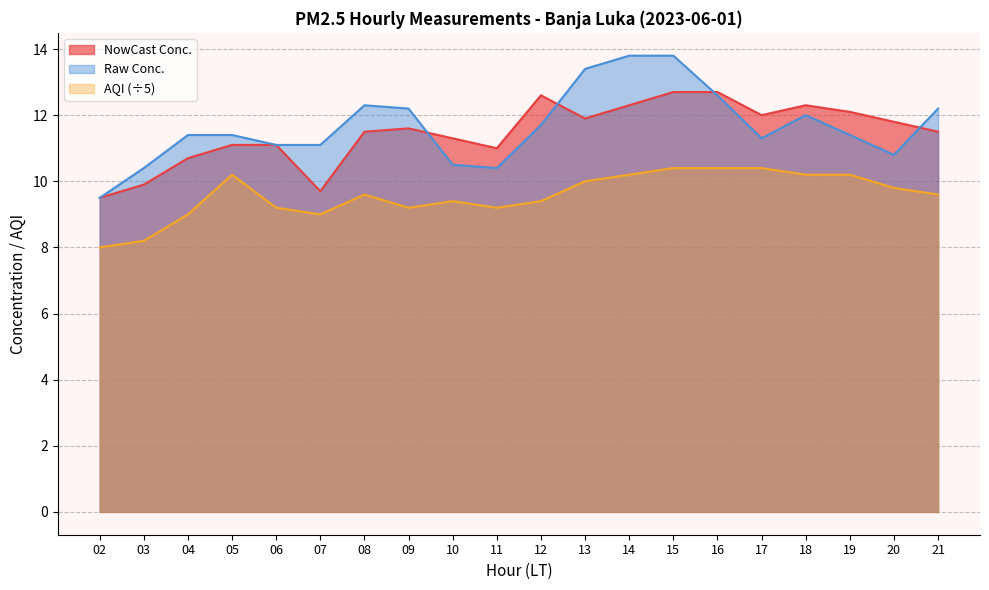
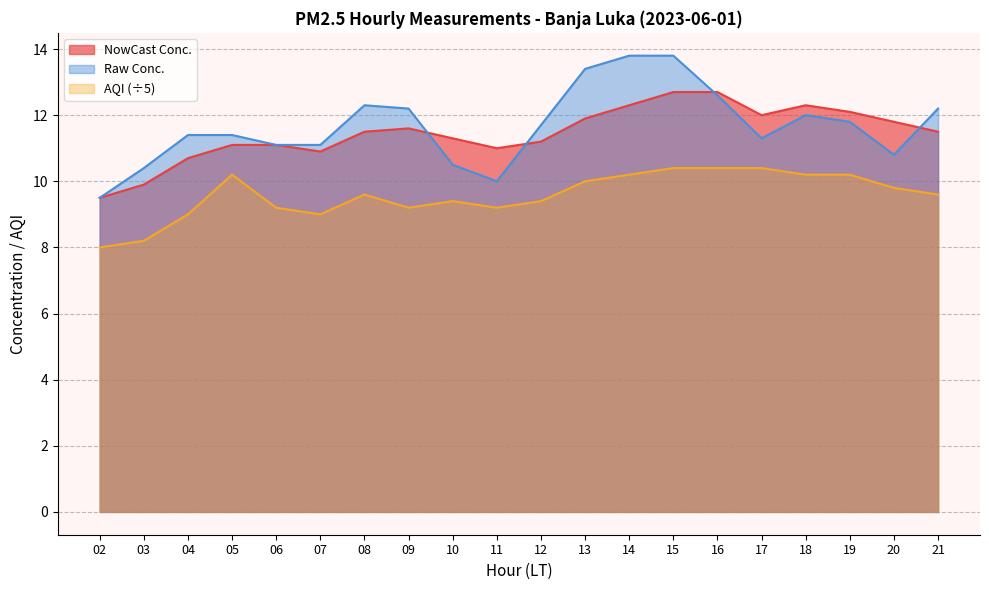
  {
    "NowCast Conc.": {
      "03": 9.9,
      "04": 10.7,
      "05": 11.1,
-     "07": 9.7,
+     "07": 10.9,
      "08": 11.5,
      "09": 11.6,
      "10": 11.3,
      "11": 11.0,
-     "12": 12.6,
+     "12": 11.2,
      "13": 11.9,
      "14": 12.3,
      "15": 12.7,
      "16": 12.7,
      "17": 12.0,
      "18": 12.3,
      "19": 12.1,
      "20": 11.8,
      "21": 11.5
    },
    "Raw Conc.": {
      "03": 10.4,
      "04": 11.4,
      "05": 11.4,
      "07": 11.1,
      "08": 12.3,
      "09": 12.2,
      "10": 10.5,
-     "11": 10.4,
+     "11": 10.0,
      "12": 11.7,
      "13": 13.4,
      "14": 13.8,
      "15": 13.8,
      "16": 12.6,
      "17": 11.3,
      "18": 12.0,
-     "19": 11.4,
+     "19": 11.8,
      "20": 10.8,
      "21": 12.2
    },
    "AQI (÷5)": {
      "02": 8.0,
      "03": 8.2,
      "04": 9.0,
      "05": 10.2,
      "06": 9.2,
      "07": 9.0,
      "08": 9.6,
      "09": 9.2,
      "10": 9.4,
      "11": 9.2,
      "12": 9.4,
      "13": 10.0,
      "14": 10.2,
      "15": 10.4,
      "16": 10.4,
      "17": 10.4,
      "18": 10.2,
      "19": 10.2,
      "20": 9.8,
      "21": 9.6
    }
  }
